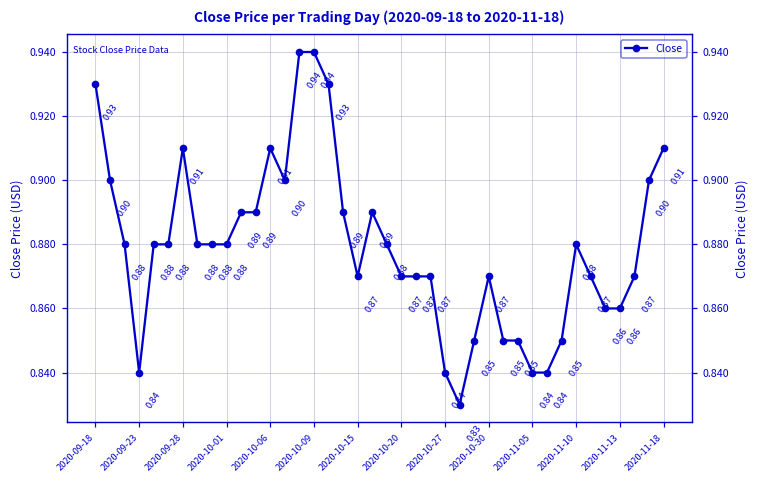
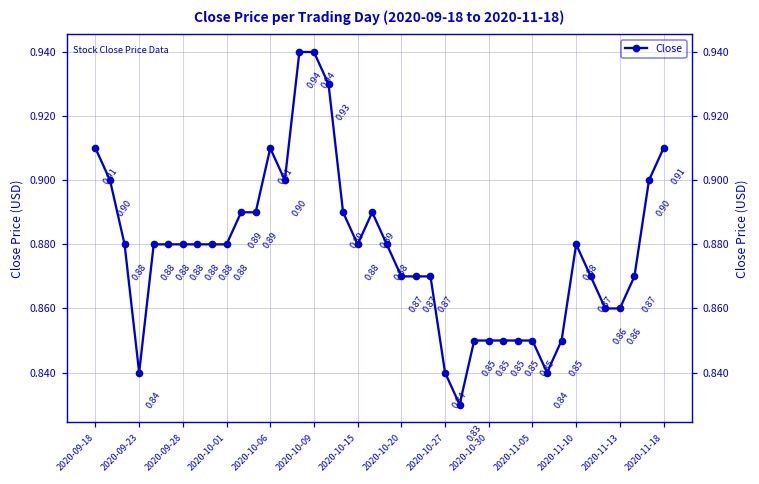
  {
-   "2020-09-18": 0.93,
+   "2020-09-18": 0.91,
    "2020-09-23": 0.84,
-   "2020-09-28": 0.91,
-   "2020-10-15": 0.87,
-   "2020-10-30": 0.87,
-   "2020-11-05": 0.84,
+   "2020-09-28": 0.88,
+   "2020-10-15": 0.88,
+   "2020-10-30": 0.85,
+   "2020-11-05": 0.85,
    "2020-11-18": 0.91
  }
